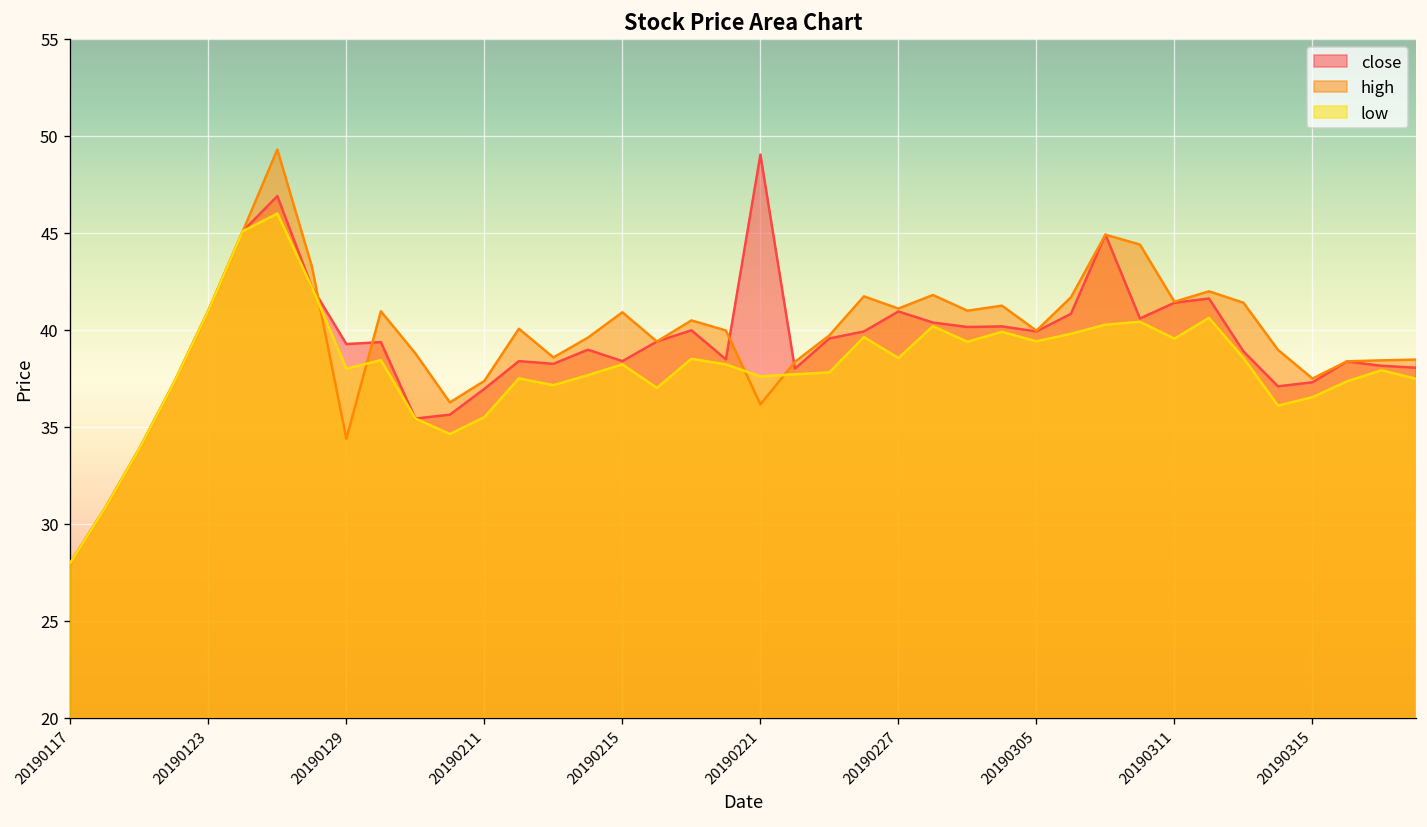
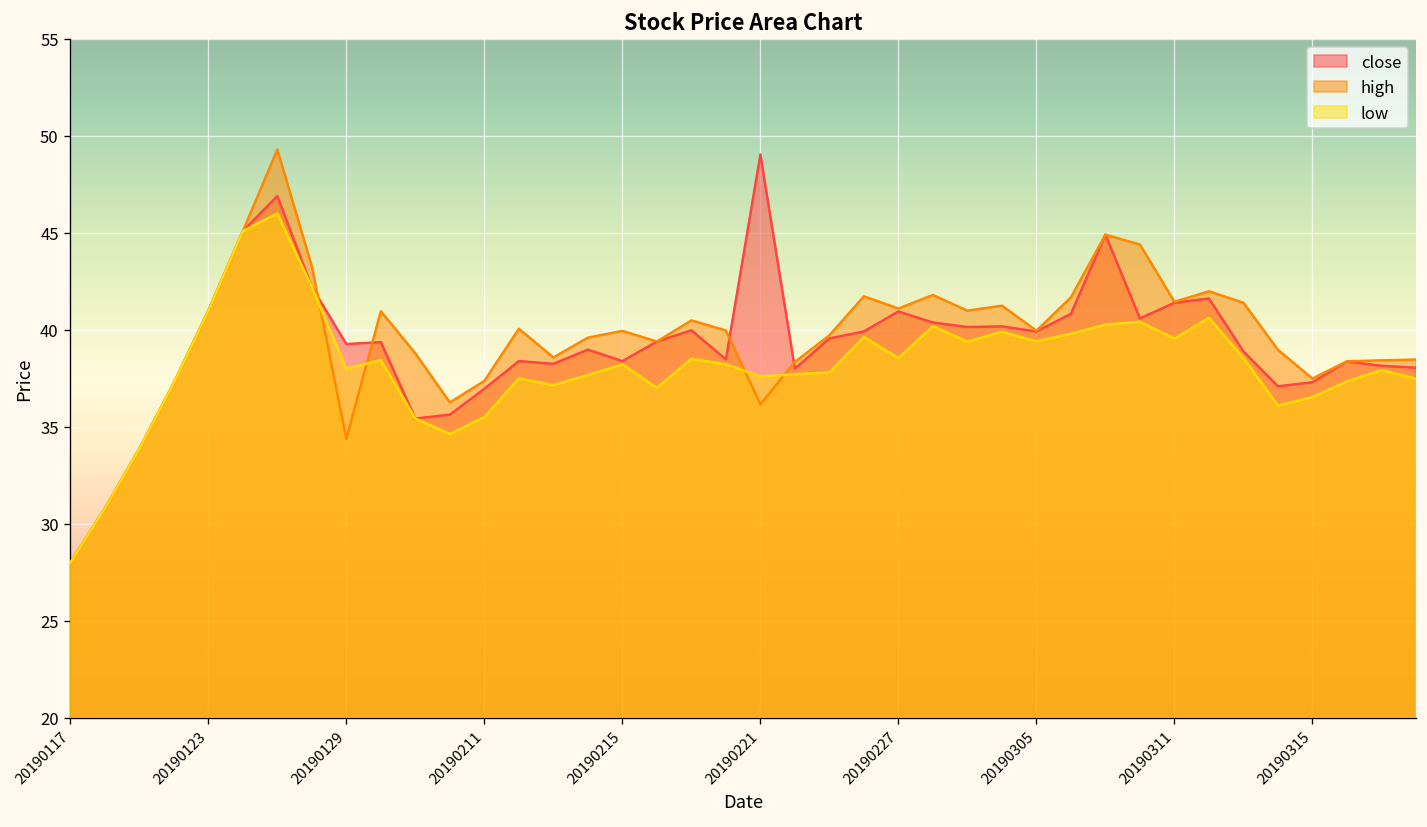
  {
    "close": {
      "20190129": 39.3,
      "20190211": 37.0,
      "20190215": 38.4,
      "20190221": 49.0,
      "20190315": 37.3
    },
    "high": {
      "20190129": 34.4,
      "20190211": 37.4,
-     "20190215": 40.9,
+     "20190215": 40.0,
      "20190221": 36.2,
      "20190315": 37.5
    },
    "low": {
      "20190129": 38.0,
      "20190211": 35.5,
      "20190215": 38.2,
      "20190221": 37.6,
      "20190227": 38.6,
      "20190305": 39.4,
      "20190311": 39.6,
      "20190315": 36.5
    }
  }
